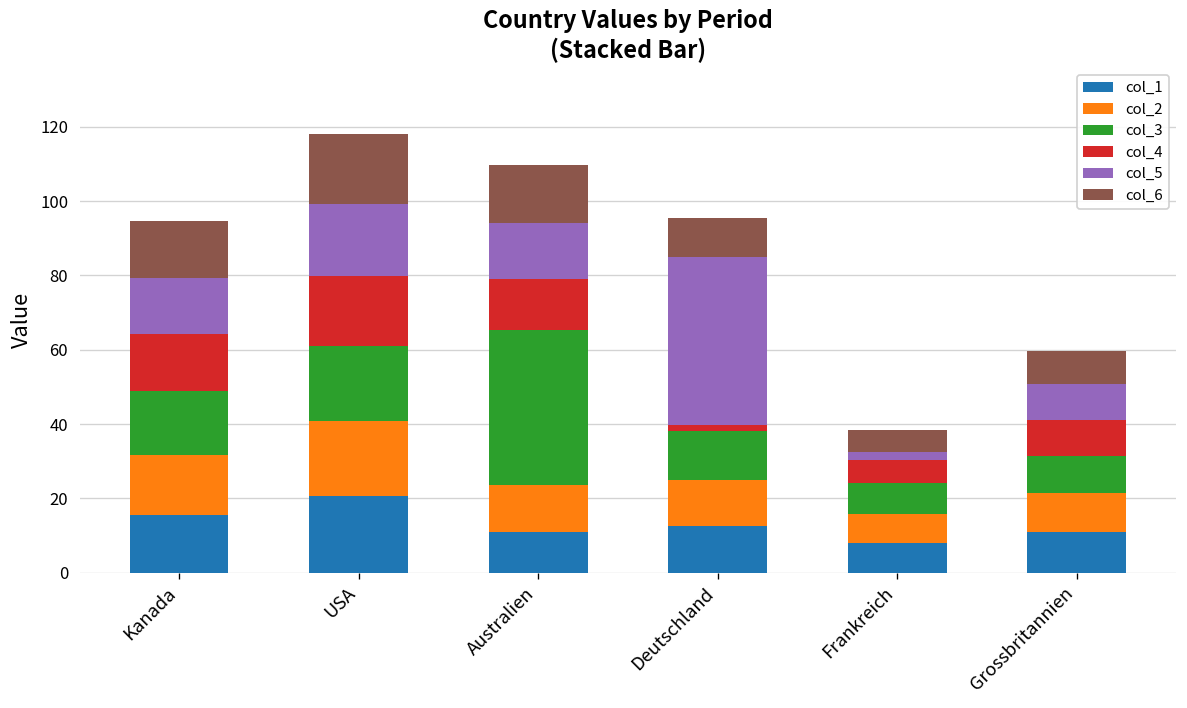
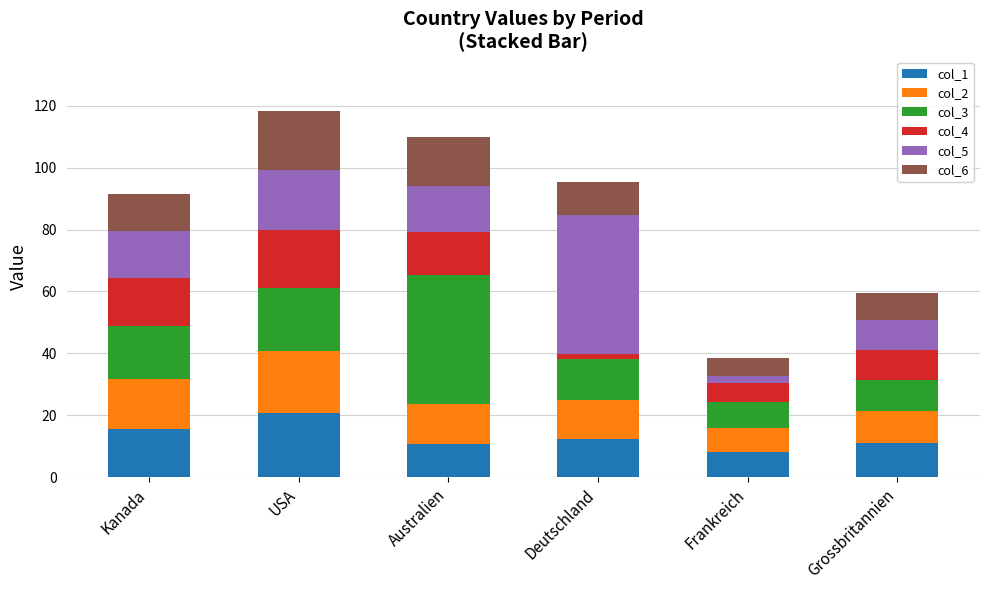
  {
    "col_1": {
      "Kanada": 15,
      "USA": 21,
      "Australien": 11,
      "Deutschland": 12,
      "Frankreich": 8,
      "Grossbritannien": 11
    },
    "col_2": {
      "Kanada": 16,
      "USA": 20,
      "Australien": 13,
      "Deutschland": 12,
      "Frankreich": 8,
      "Grossbritannien": 10
    },
    "col_3": {
      "Kanada": 17,
      "USA": 20,
      "Australien": 42,
      "Deutschland": 13,
      "Frankreich": 8,
      "Grossbritannien": 10
    },
    "col_4": {
      "Kanada": 15,
      "USA": 19,
      "Australien": 14,
      "Deutschland": 2,
      "Frankreich": 6,
      "Grossbritannien": 10
    },
    "col_5": {
      "Kanada": 15,
      "USA": 19,
      "Australien": 15,
      "Deutschland": 45,
      "Frankreich": 2,
      "Grossbritannien": 10
    },
    "col_6": {
-     "Kanada": 15,
+     "Kanada": 12,
      "USA": 19,
      "Australien": 16,
      "Deutschland": 11,
      "Frankreich": 6,
      "Grossbritannien": 9
    }
  }
